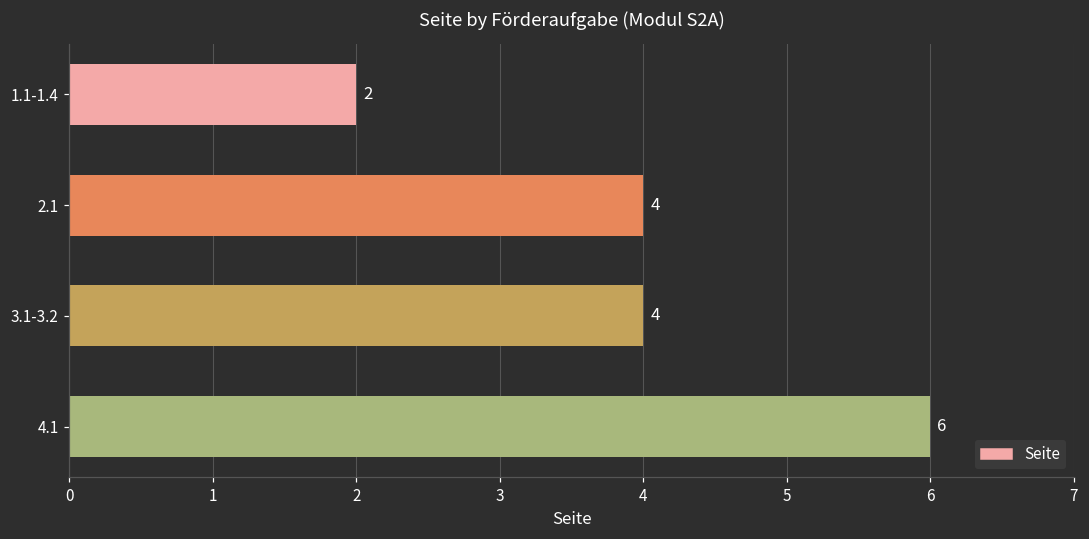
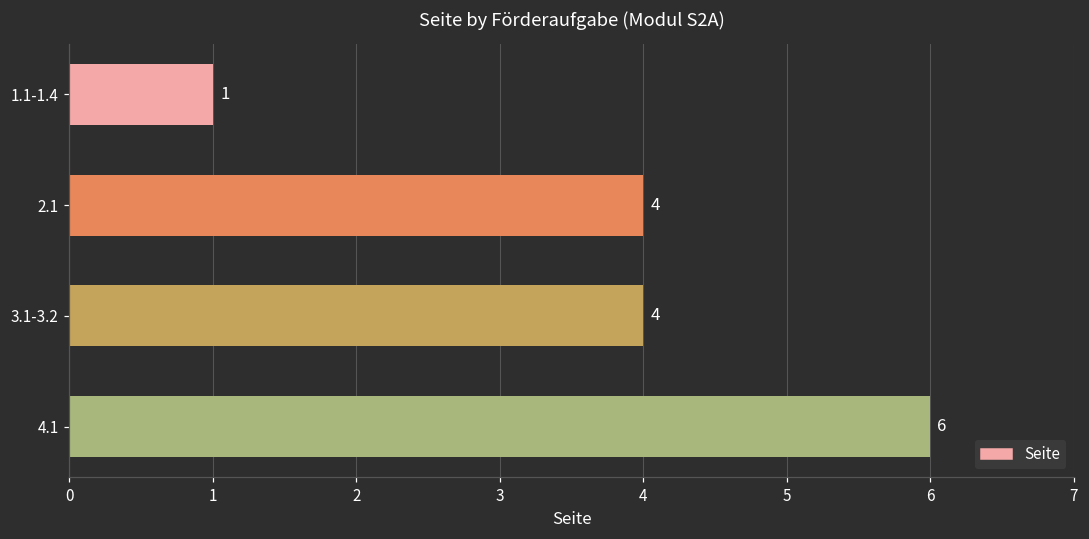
  {
-   "1.1-1.4": 2,
+   "1.1-1.4": 1,
    "2.1": 4,
    "3.1-3.2": 4,
    "4.1": 6
  }
